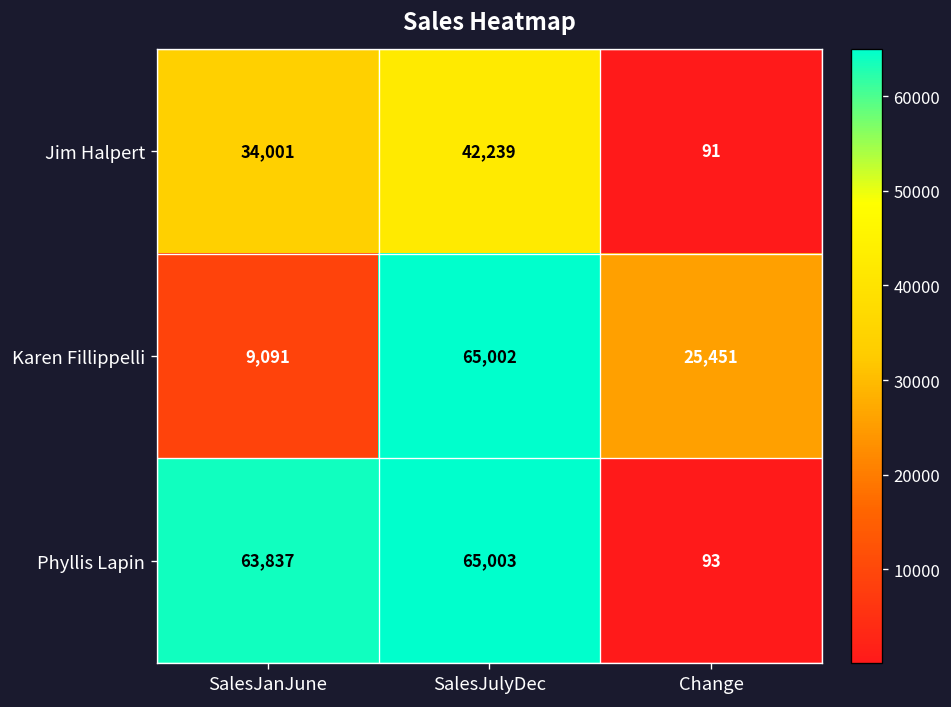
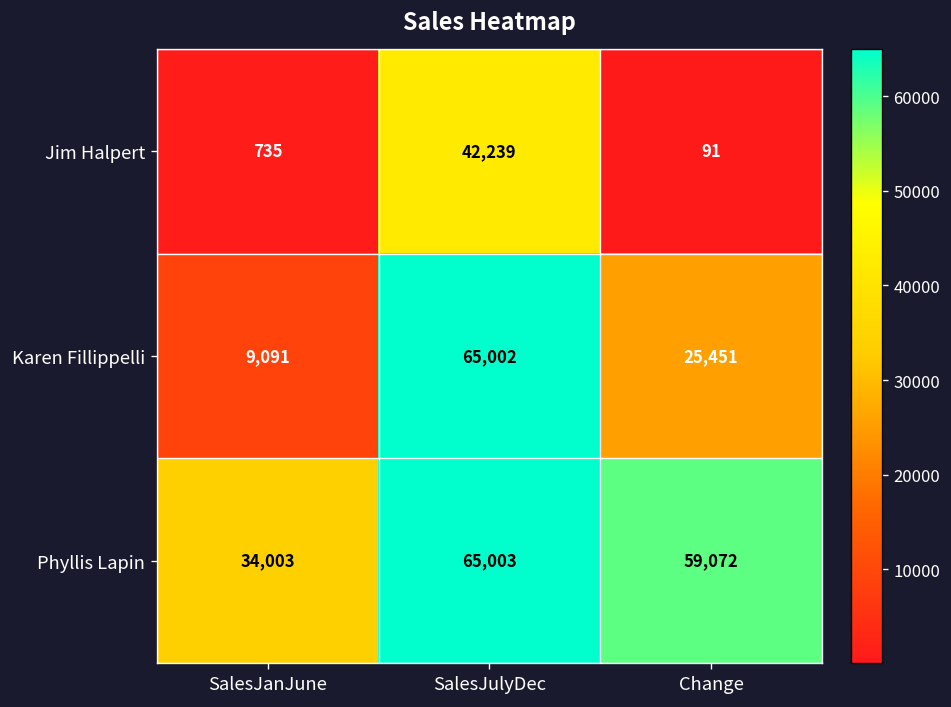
  {
    "Jim Halpert": {
-     "SalesJanJune": "34,001",
+     "SalesJanJune": "735",
      "SalesJulyDec": "42,239",
      "Change": "91"
    },
    "Karen Fillippelli": {
      "SalesJanJune": "9,091",
      "SalesJulyDec": "65,002",
      "Change": "25,451"
    },
    "Phyllis Lapin": {
-     "SalesJanJune": "63,837",
+     "SalesJanJune": "34,003",
      "SalesJulyDec": "65,003",
-     "Change": "93"
+     "Change": "59,072"
    }
  }
